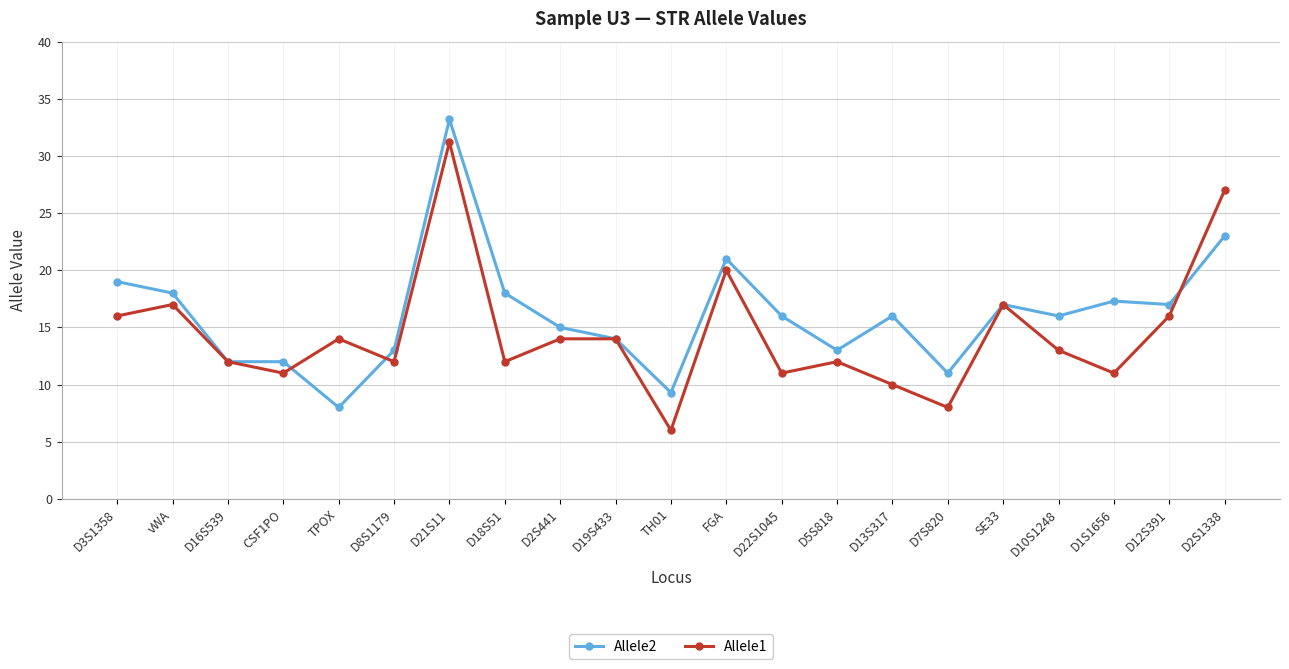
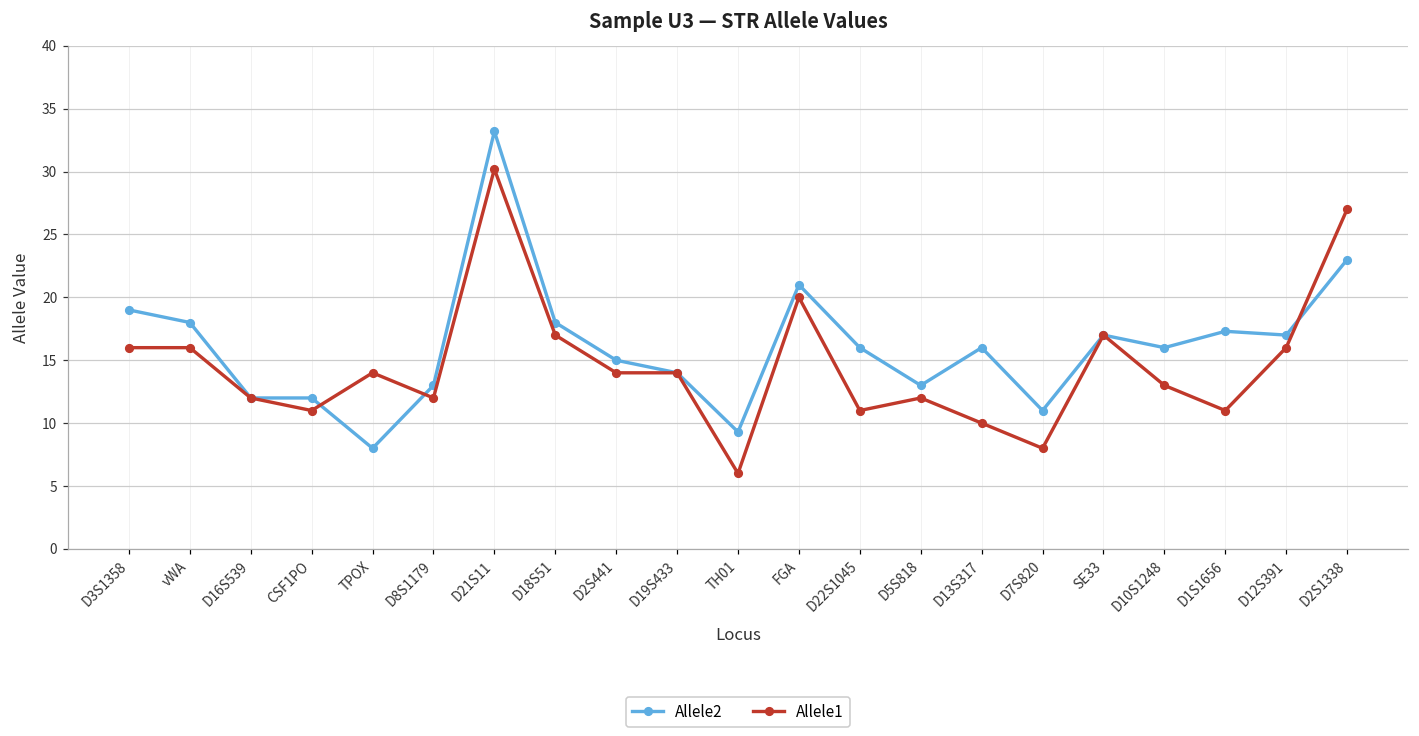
  {
    "Allele2": {
      "D3S1358": 19.0,
      "vWA": 18.0,
      "CSF1PO": 12.0,
      "TPOX": 8.0,
      "D8S1179": 13.0,
      "D21S11": 33.2,
      "D18S51": 18.0,
      "D2S441": 15.0,
      "TH01": 9.3,
      "FGA": 21.0,
      "D22S1045": 16.0,
      "D5S818": 13.0,
      "D13S317": 16.0,
      "D7S820": 11.0,
      "D10S1248": 16.0,
      "D1S1656": 17.3,
      "D12S391": 17.0,
      "D2S1338": 23.0
    },
    "Allele1": {
      "D3S1358": 16.0,
-     "vWA": 17,
+     "vWA": 16,
      "CSF1PO": 11.0,
      "TPOX": 14.0,
      "D8S1179": 12.0,
-     "D21S11": 31.2,
-     "D18S51": 12,
+     "D21S11": 30.2,
+     "D18S51": 17,
      "D2S441": 14.0,
      "TH01": 6.0,
      "FGA": 20.0,
      "D22S1045": 11.0,
      "D5S818": 12.0,
      "D13S317": 10.0,
      "D7S820": 8.0,
      "D10S1248": 13.0,
      "D1S1656": 11.0,
      "D12S391": 16.0,
      "D2S1338": 27.0
    }
  }
